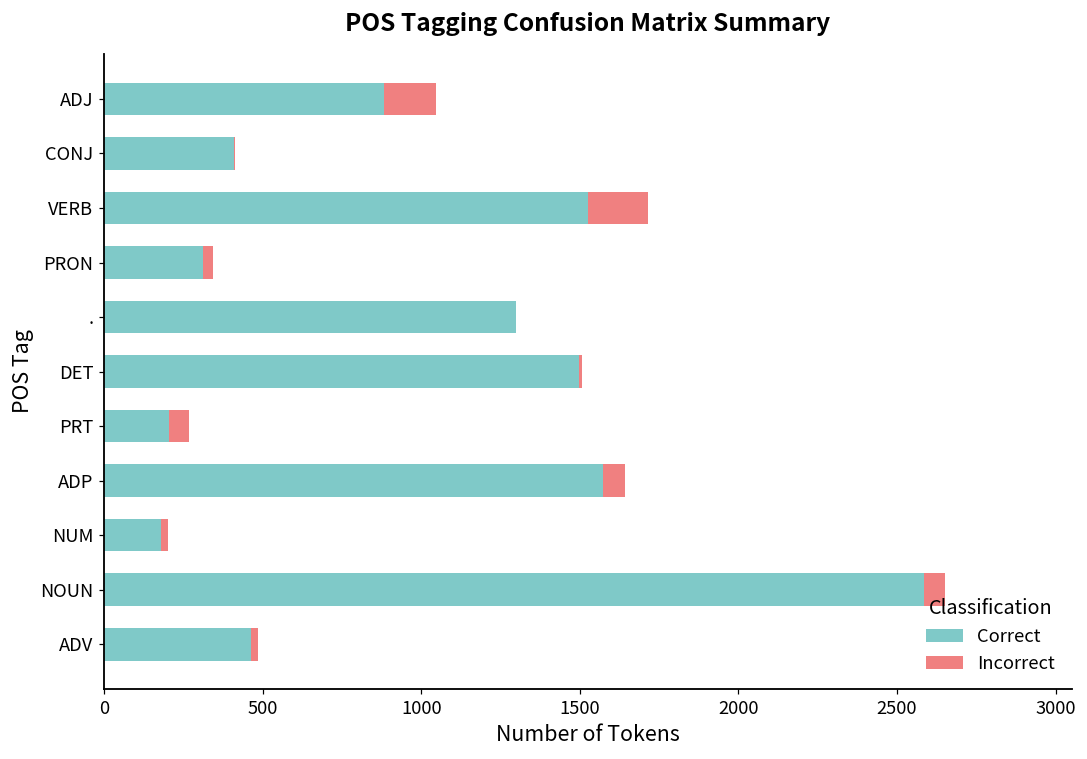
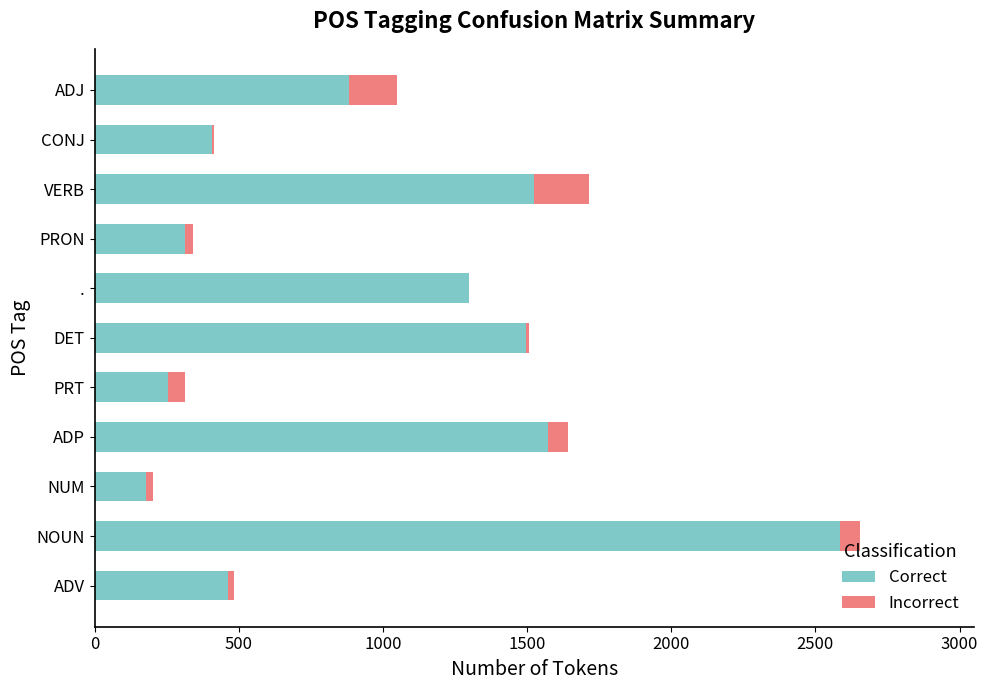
  {
    "Correct": {
      "ADJ": 880,
      "CONJ": 410,
      "VERB": 1530,
      "PRON": 310,
      ".": 1300,
      "DET": 1500,
-     "PRT": 210,
+     "PRT": 250,
      "ADP": 1570,
      "NUM": 180,
      "NOUN": 2580,
      "ADV": 460
    },
    "Incorrect": {
      "ADJ": 170,
      "VERB": 190,
      "PRON": 30,
      ".": 0,
      "DET": 10,
      "PRT": 60,
      "ADP": 70,
      "NUM": 20,
      "NOUN": 70,
      "ADV": 20
    }
  }
